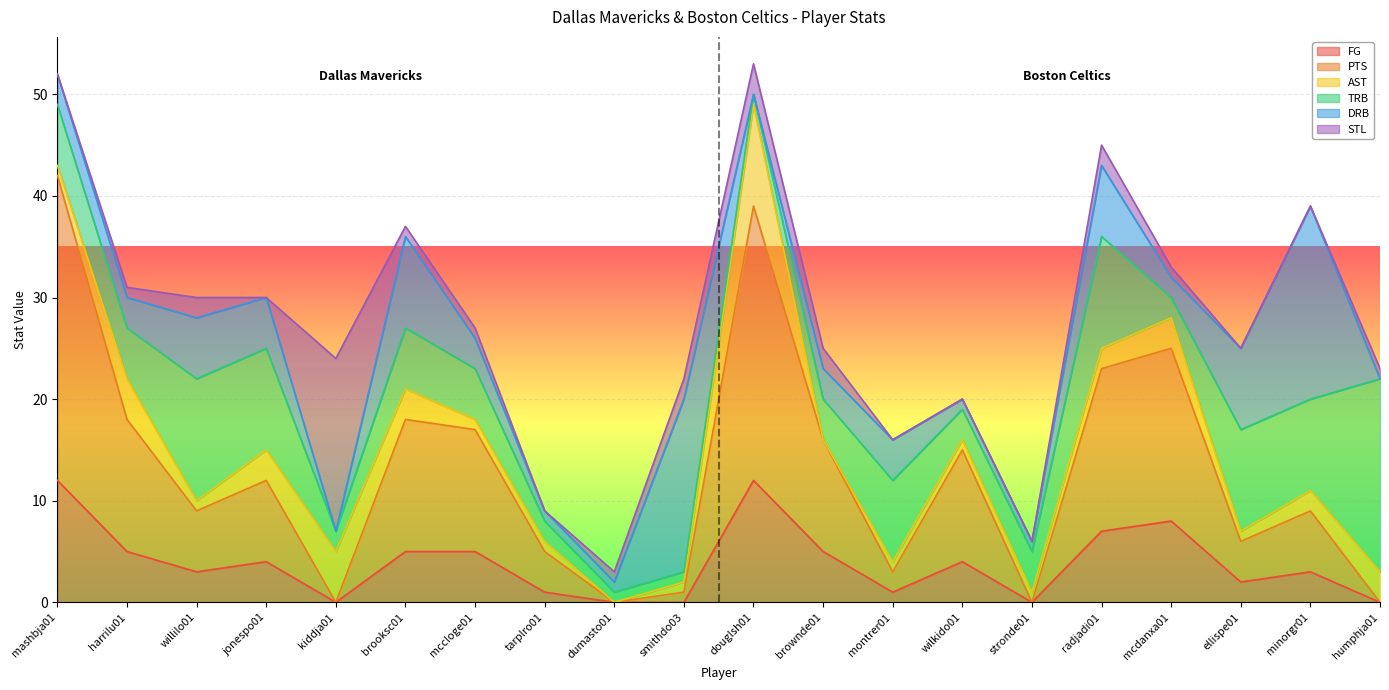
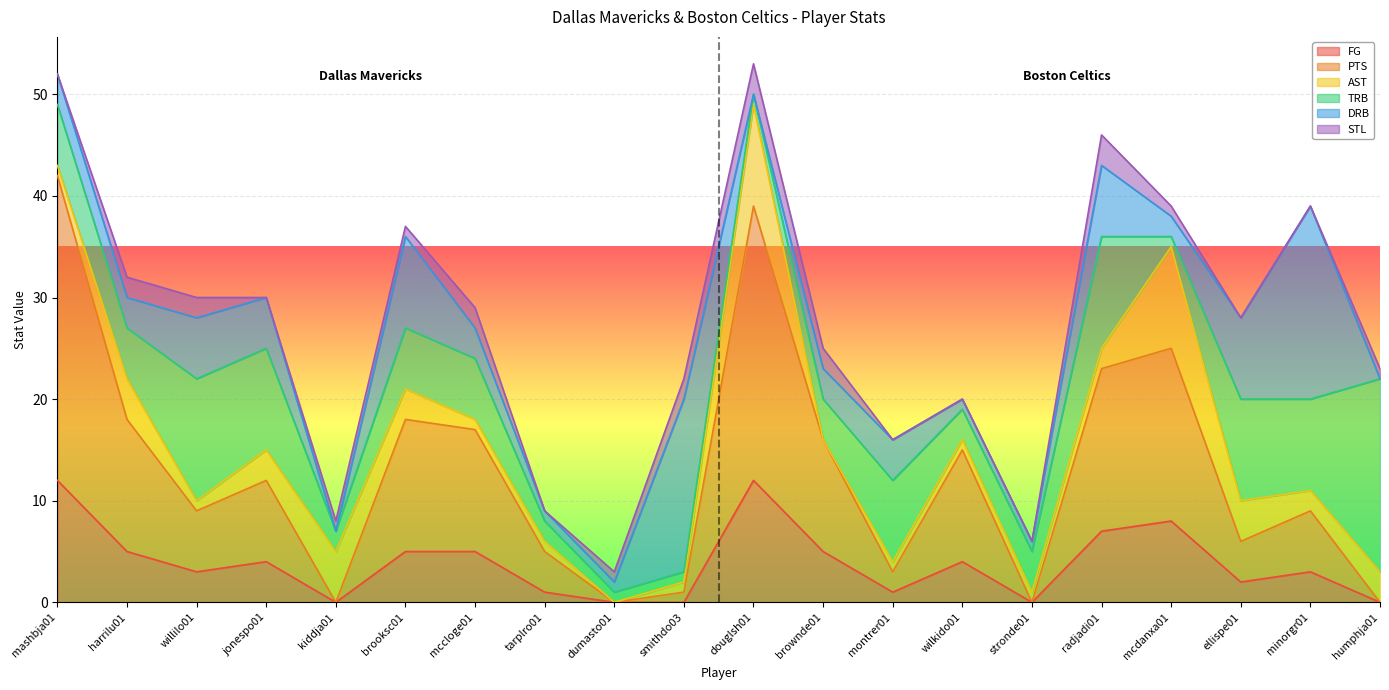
  {
    "AST": {
      "mashbja01": 1,
      "harrilu01": 4,
      "willilo01": 1,
      "jonespo01": 3,
      "kiddja01": 5,
      "brooksc01": 3,
      "mccloge01": 1,
      "tarplro01": 1,
      "smithdo03": 1,
      "douglsh01": 10,
      "montrer01": 1,
      "wilkido01": 1,
      "stronde01": 1,
      "radjadi01": 2,
-     "mcdanxa01": 3,
-     "ellispe01": 1,
+     "mcdanxa01": 10,
+     "ellispe01": 4,
      "minorgr01": 2,
      "humphja01": 3
    },
    "TRB": {
      "mashbja01": 6,
      "harrilu01": 5,
      "willilo01": 12,
      "jonespo01": 10,
      "brooksc01": 6,
-     "mccloge01": 5,
+     "mccloge01": 6,
      "tarplro01": 2,
      "dumasto01": 1,
      "smithdo03": 1,
      "brownde01": 4,
      "montrer01": 8,
      "wilkido01": 3,
      "stronde01": 4,
      "radjadi01": 11,
-     "mcdanxa01": 2,
+     "mcdanxa01": 1,
      "ellispe01": 10,
      "minorgr01": 9
    },
    "DRB": {
      "harrilu01": 3,
      "willilo01": 6,
      "brooksc01": 9,
      "mccloge01": 3,
      "dumasto01": 1,
      "smithdo03": 17,
      "brownde01": 3,
      "radjadi01": 7,
      "mcdanxa01": 2
    },
    "STL": {
-     "harrilu01": 1,
+     "harrilu01": 2,
      "willilo01": 2,
-     "kiddja01": 17,
+     "kiddja01": 1,
      "brooksc01": 1,
-     "mccloge01": 1,
+     "mccloge01": 2,
      "dumasto01": 1,
      "smithdo03": 2,
      "douglsh01": 3,
      "brownde01": 2,
-     "radjadi01": 2,
+     "radjadi01": 3,
      "mcdanxa01": 1,
      "humphja01": 1
    }
  }
